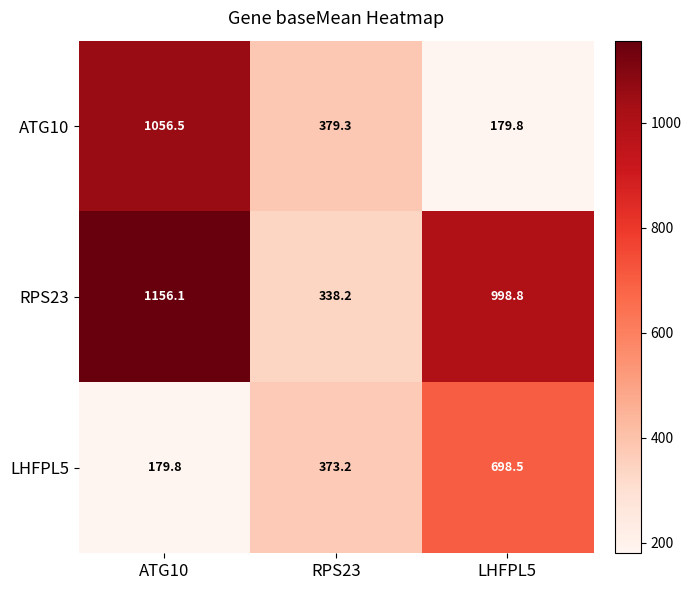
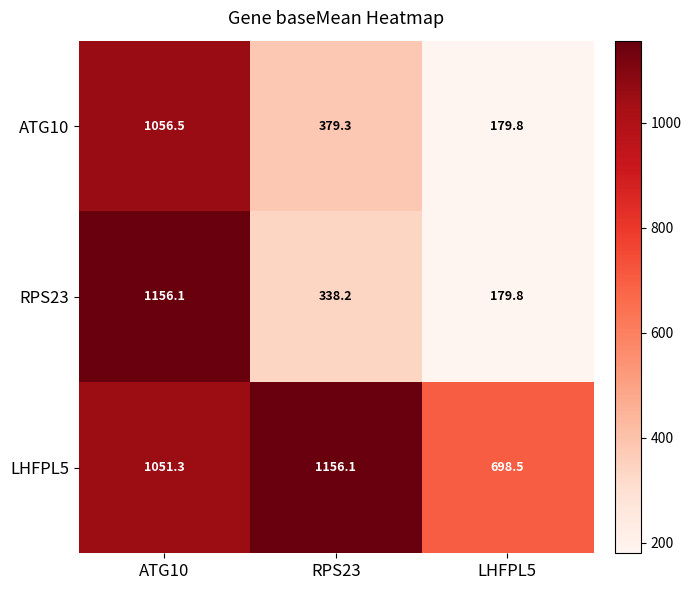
  {
    "ATG10": {
      "ATG10": 1056.5,
      "RPS23": 379.3,
      "LHFPL5": 179.8
    },
    "RPS23": {
      "ATG10": 1156.1,
      "RPS23": 338.2,
-     "LHFPL5": 998.8
+     "LHFPL5": 179.8
    },
    "LHFPL5": {
-     "ATG10": 179.8,
-     "RPS23": 373.2,
+     "ATG10": 1051.3,
+     "RPS23": 1156.1,
      "LHFPL5": 698.5
    }
  }
